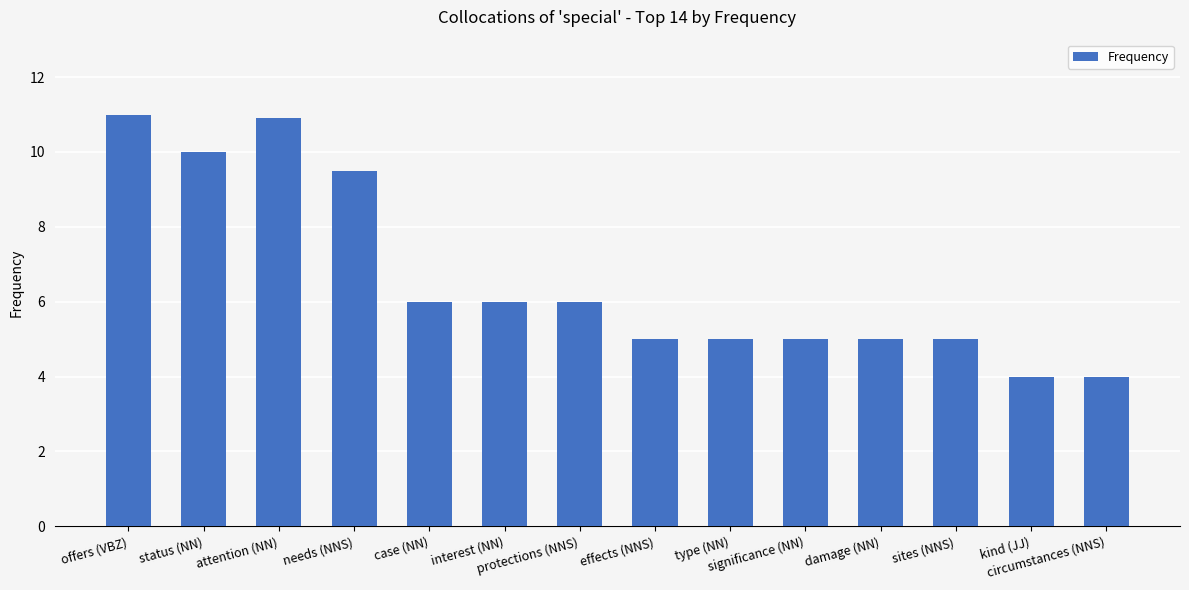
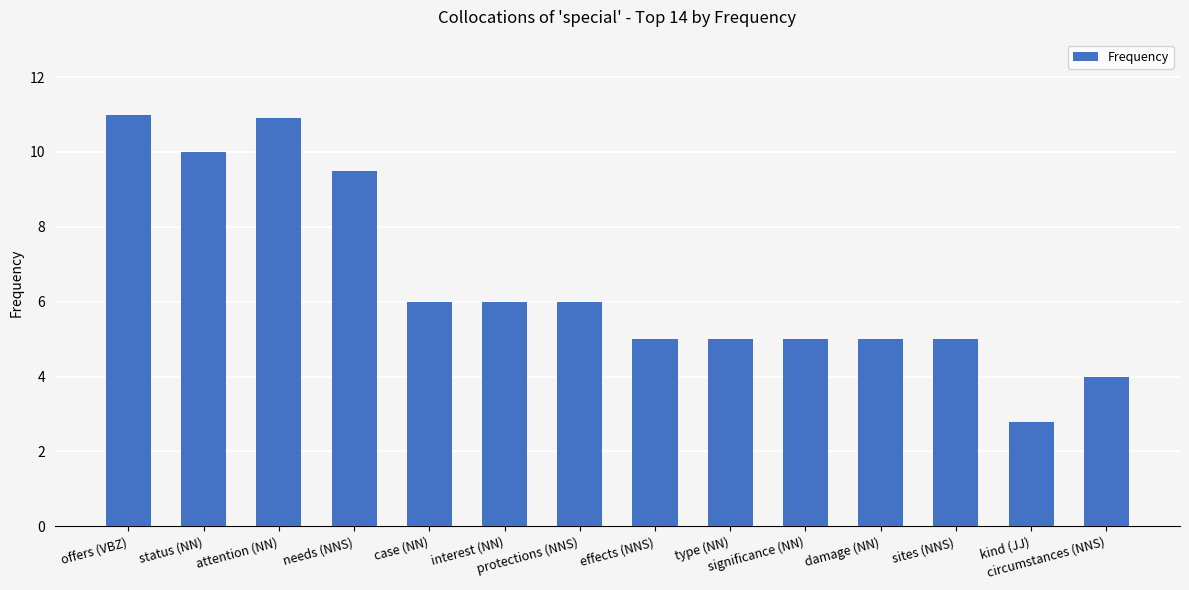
  {
    "offers (VBZ)": 11.0,
    "status (NN)": 10.0,
    "attention (NN)": 10.9,
    "needs (NNS)": 9.5,
    "case (NN)": 6.0,
    "interest (NN)": 6.0,
    "protections (NNS)": 6.0,
    "effects (NNS)": 5.0,
    "type (NN)": 5.0,
    "significance (NN)": 5.0,
    "damage (NN)": 5.0,
    "sites (NNS)": 5.0,
-   "kind (JJ)": 4.0,
+   "kind (JJ)": 2.8,
    "circumstances (NNS)": 4.0
  }
